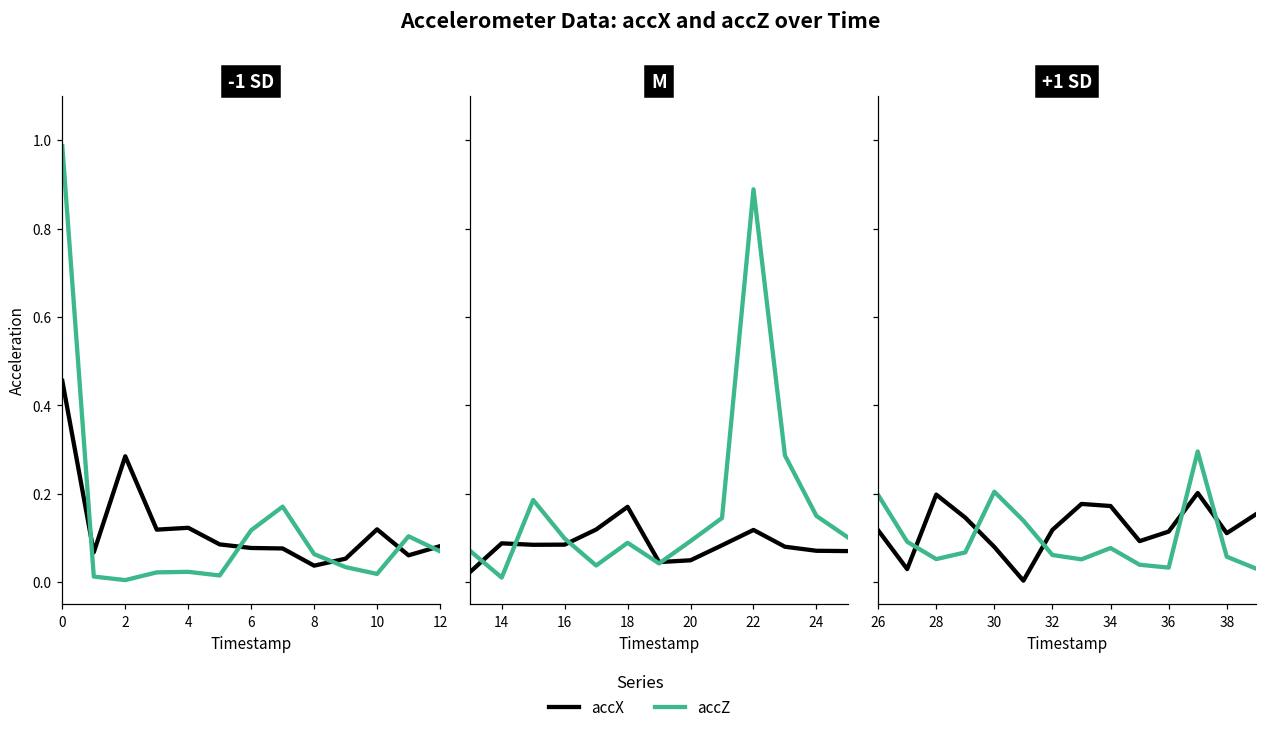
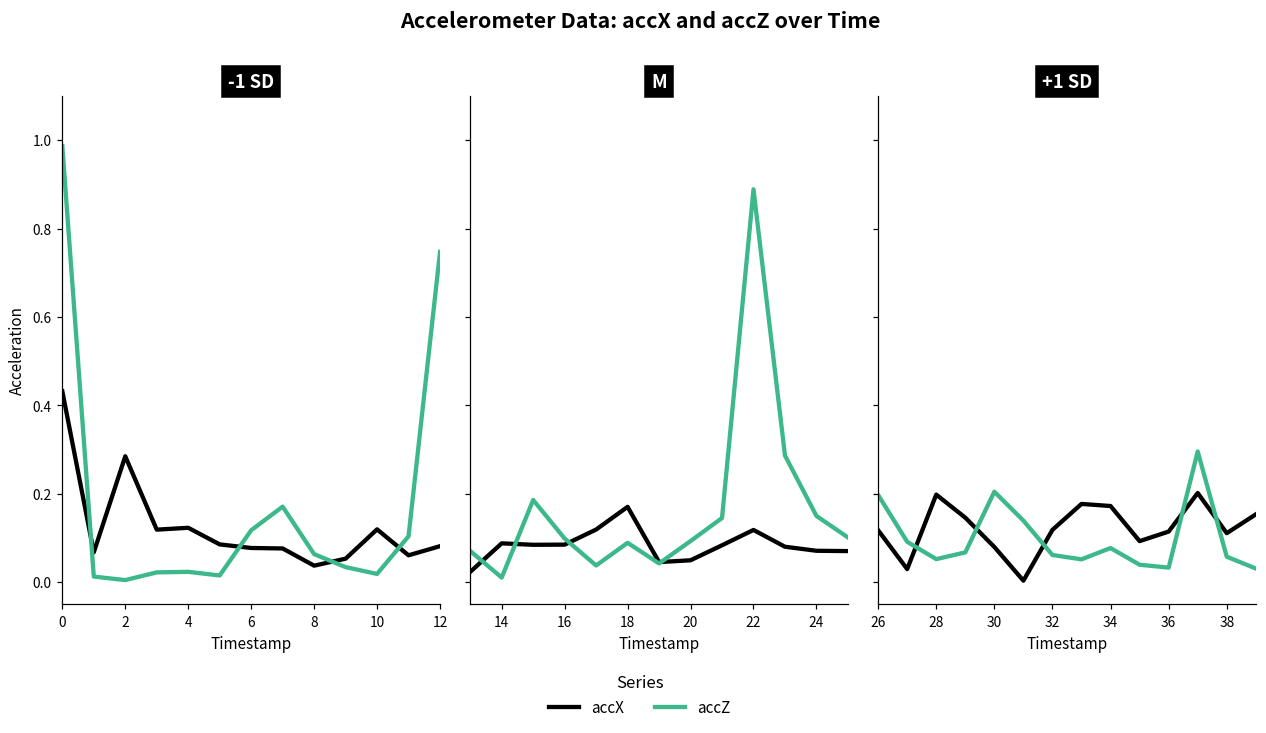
  {
    "-1 SD": {
      "accX": {
-       "0": 0.46,
+       "0": 0.43,
        "2": 0.28,
        "4": 0.12,
        "6": 0.08,
        "8": 0.04,
        "10": 0.12,
        "12": 0.08
      },
      "accZ": {
        "0": 0.99,
        "2": 0.00,
        "4": 0.02,
        "6": 0.12,
        "8": 0.06,
        "10": 0.02,
-       "12": 0.07
+       "12": 0.75
      }
    }
  }
